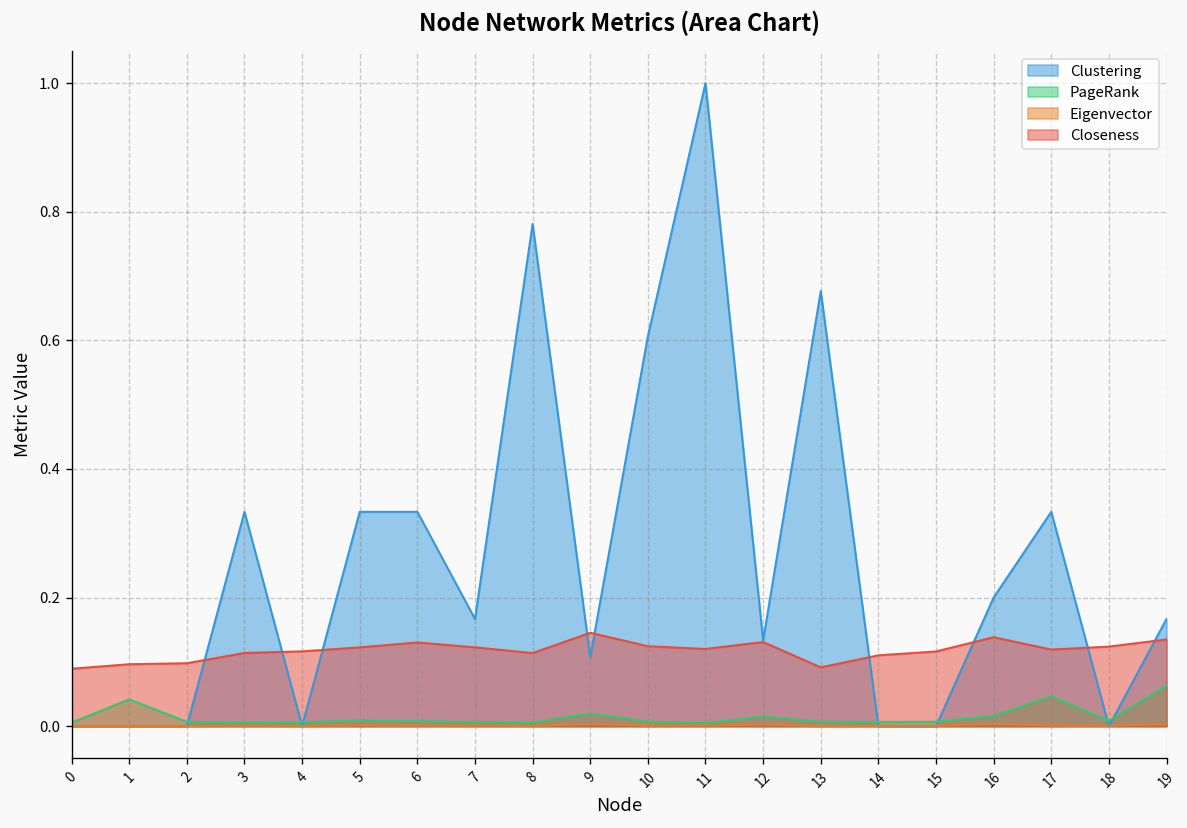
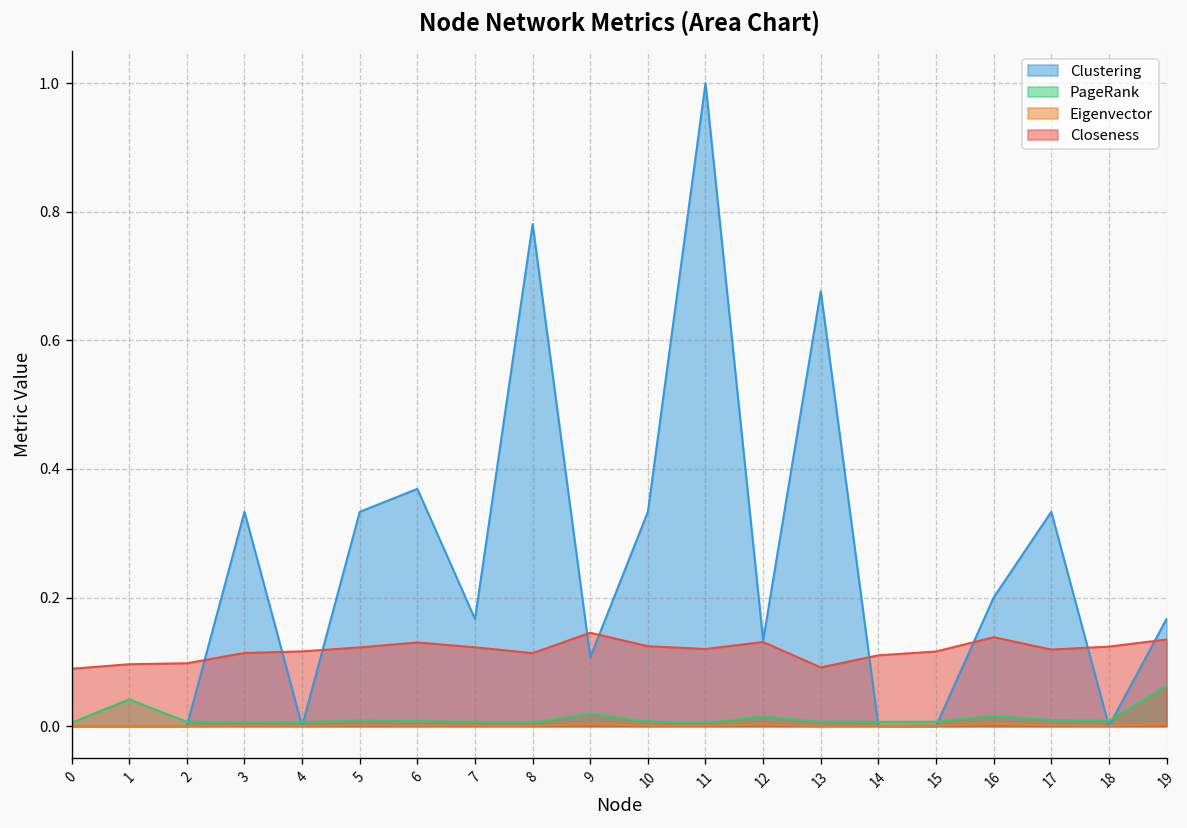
  {
    "Clustering": {
      "3": 0.33,
      "5": 0.33,
-     "6": 0.33,
+     "6": 0.37,
      "7": 0.17,
      "8": 0.78,
      "9": 0.11,
-     "10": 0.61,
+     "10": 0.33,
      "11": 1.00,
      "13": 0.68,
      "16": 0.20,
      "17": 0.33,
      "19": 0.17
    },
    "PageRank": {
      "0": 0.01,
      "1": 0.04,
      "2": 0.01,
      "3": 0.01,
      "4": 0.01,
      "5": 0.01,
      "6": 0.01,
      "7": 0.01,
      "8": 0.01,
      "9": 0.02,
      "10": 0.01,
      "12": 0.01,
      "13": 0.01,
      "14": 0.01,
      "15": 0.01,
      "16": 0.02,
-     "17": 0.05,
+     "17": 0.01,
      "18": 0.01,
      "19": 0.06
    }
  }
